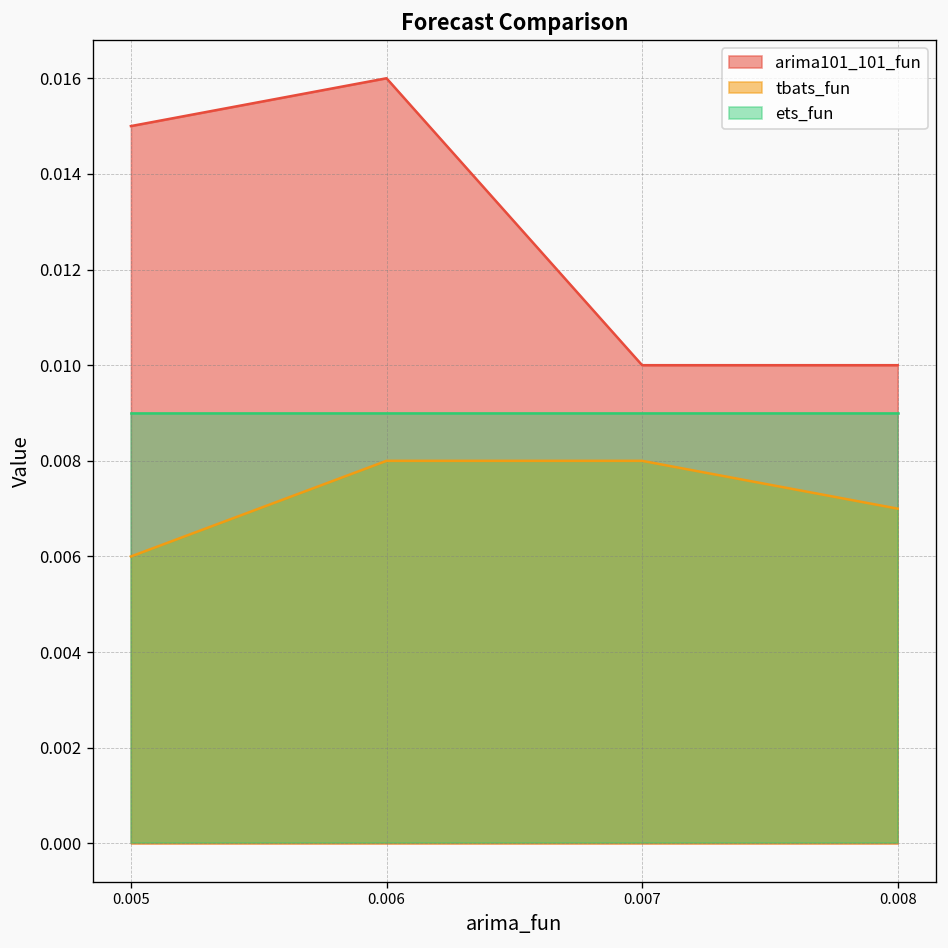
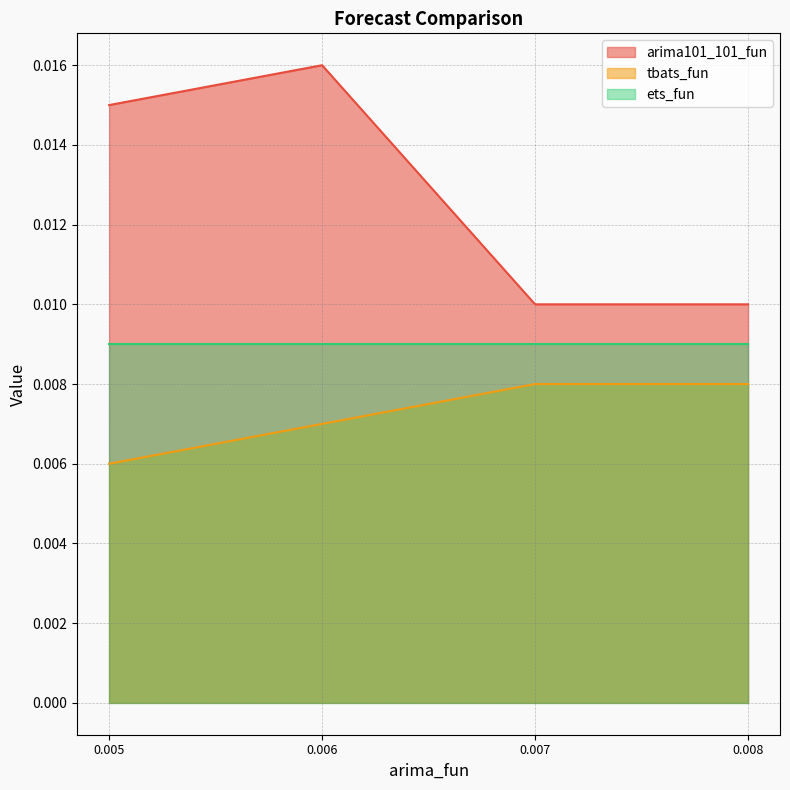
  {
    "arima101_101_fun": {
      "0.005": 0.015,
      "0.006": 0.016,
      "0.007": 0.010,
      "0.008": 0.010
    },
    "tbats_fun": {
      "0.005": 0.006,
-     "0.006": 0.008,
+     "0.006": 0.007,
      "0.007": 0.008,
-     "0.008": 0.007
+     "0.008": 0.008
    },
    "ets_fun": {
      "0.005": 0.009,
      "0.006": 0.009,
      "0.007": 0.009,
      "0.008": 0.009
    }
  }
